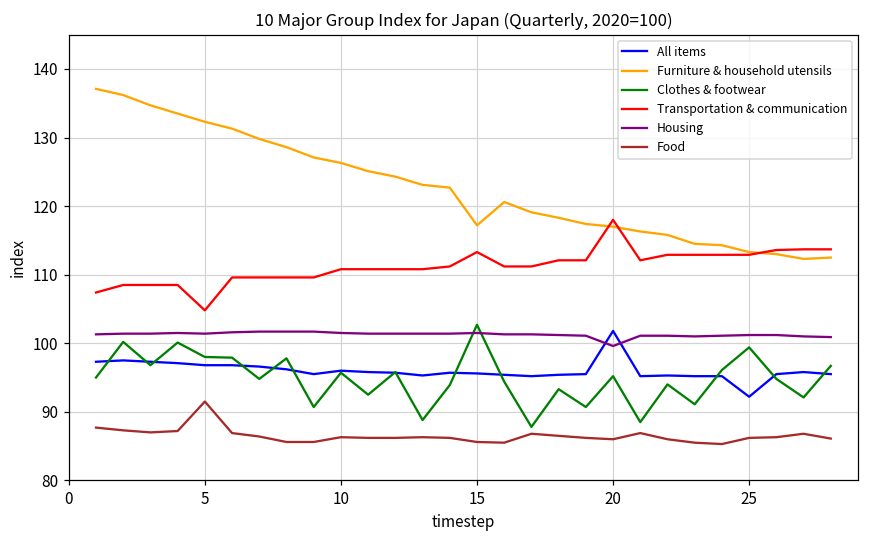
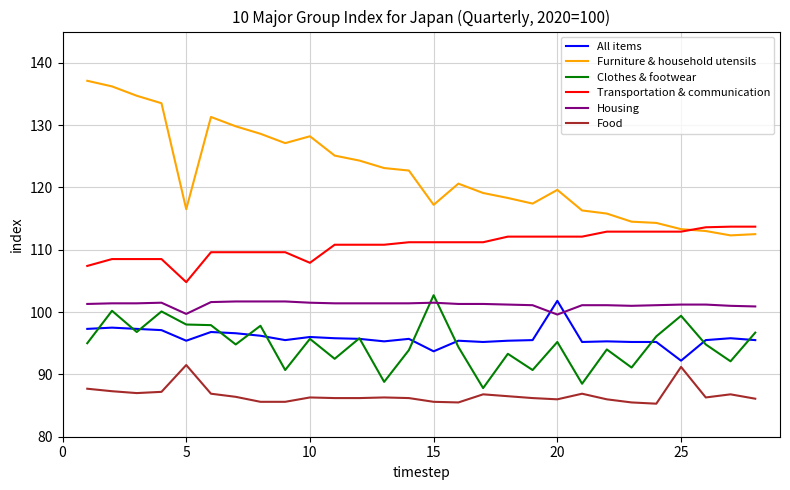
  {
    "All items": {
-     "5": 97,
-     "15": 96,
+     "5": 95,
+     "15": 94,
      "20": 102,
      "25": 92
    },
    "Furniture & household utensils": {
-     "5": 132,
-     "10": 126,
+     "5": 117,
+     "10": 128,
      "15": 117,
-     "20": 117
+     "20": 120
    },
    "Clothes & footwear": {
      "5": 98,
      "15": 103,
      "20": 95,
      "25": 99
    },
    "Transportation & communication": {
      "5": 105,
-     "10": 111,
-     "15": 113,
-     "20": 118
+     "10": 108,
+     "15": 111,
+     "20": 112
    },
    "Housing": {
-     "5": 101,
+     "5": 100,
      "10": 102,
      "15": 102,
      "20": 100,
      "25": 101
    },
    "Food": {
      "5": 92,
      "10": 86,
      "15": 86,
      "20": 86,
-     "25": 86
+     "25": 91
    }
  }
